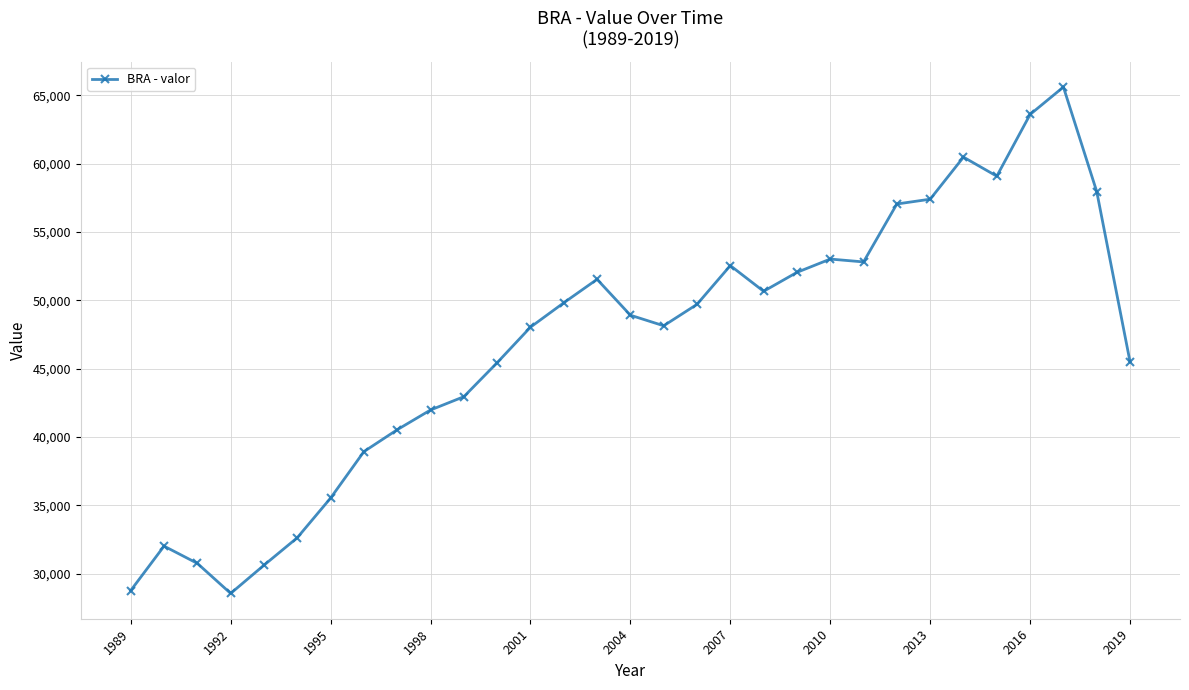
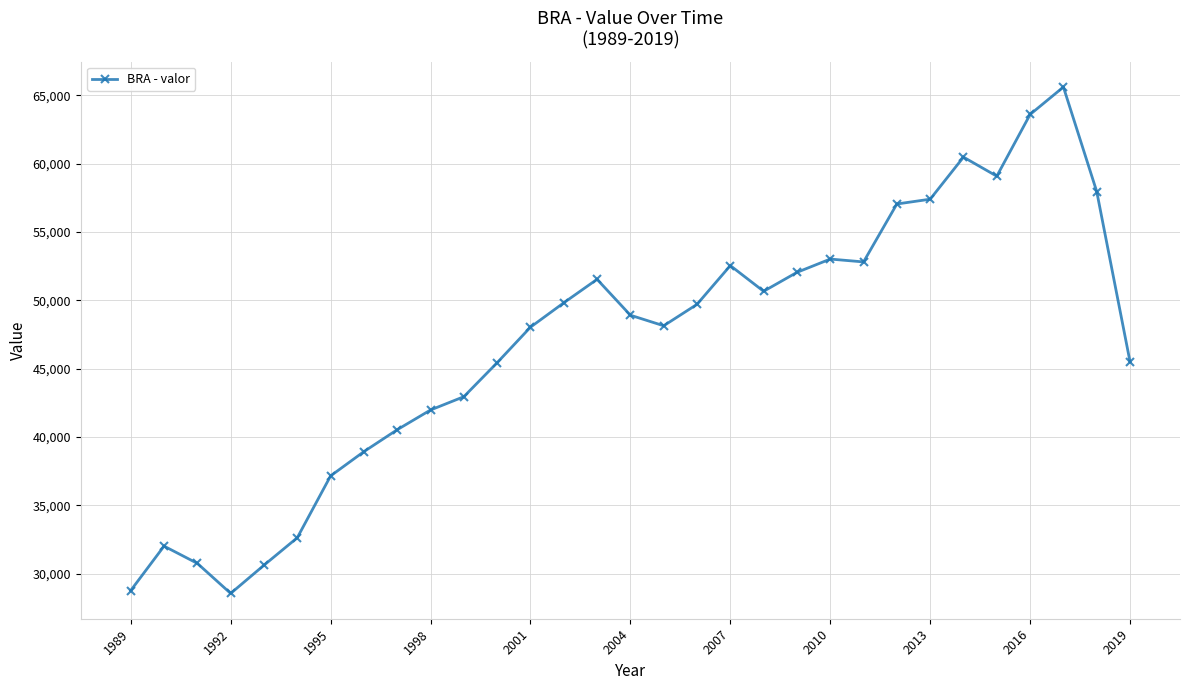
  {
    "1989": "28,800",
    "1992": "28,600",
-   "1995": "35,500",
+   "1995": "37,200",
    "1998": "42,000",
    "2001": "48,000",
    "2004": "48,900",
    "2007": "52,500",
    "2010": "53,000",
    "2013": "57,400",
    "2016": "63,600",
    "2019": "45,500"
  }
